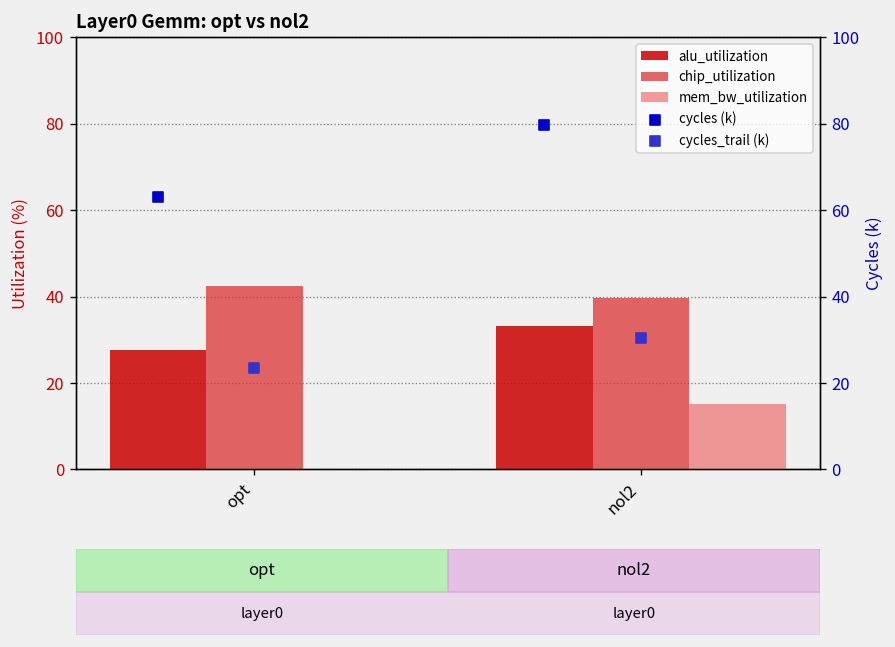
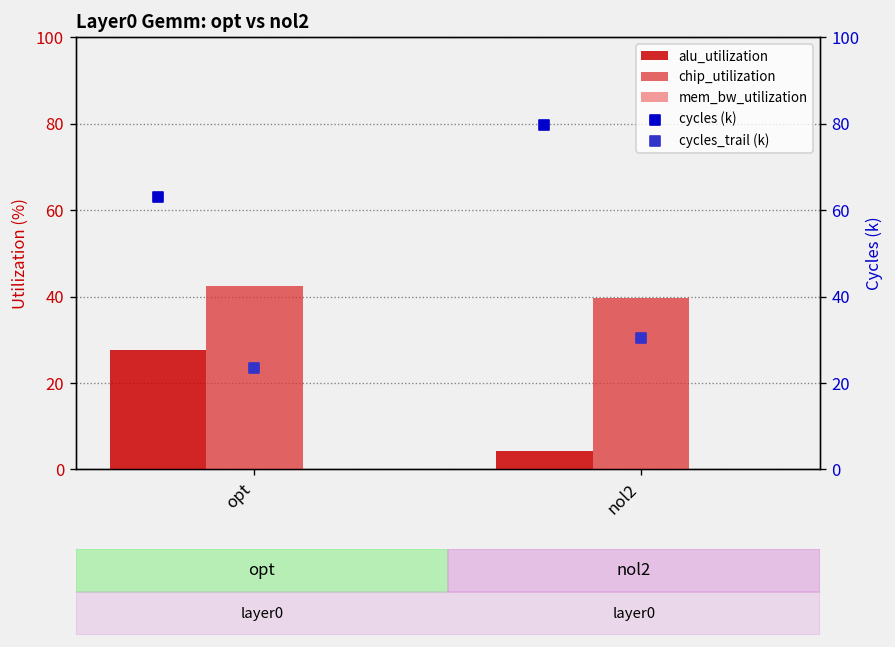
  {
    "alu_utilization": {
      "opt": 28,
-     "nol2": 33
+     "nol2": 4
    },
    "chip_utilization": {
      "opt": 43,
      "nol2": 40
    },
    "mem_bw_utilization": {
      "opt": 0,
-     "nol2": 15
+     "nol2": 0
    }
  }
